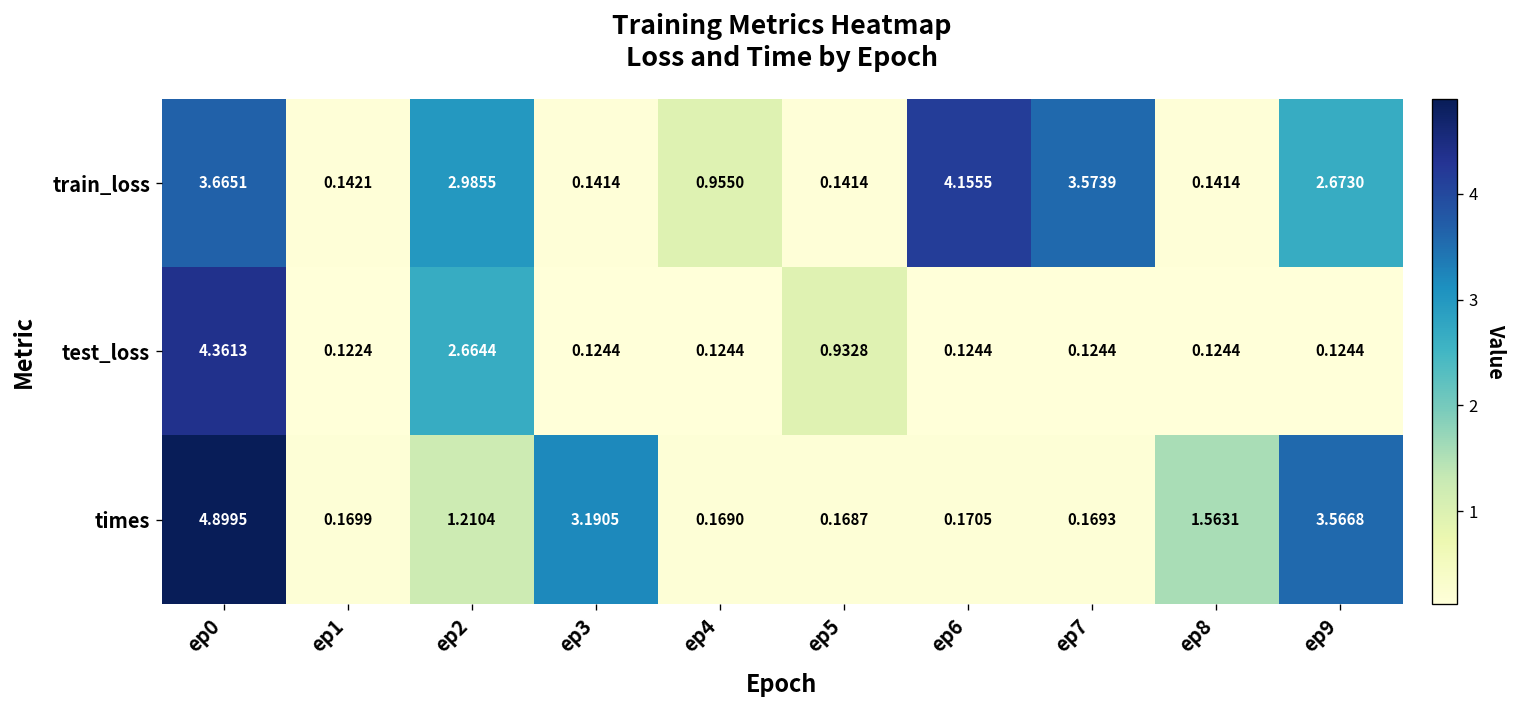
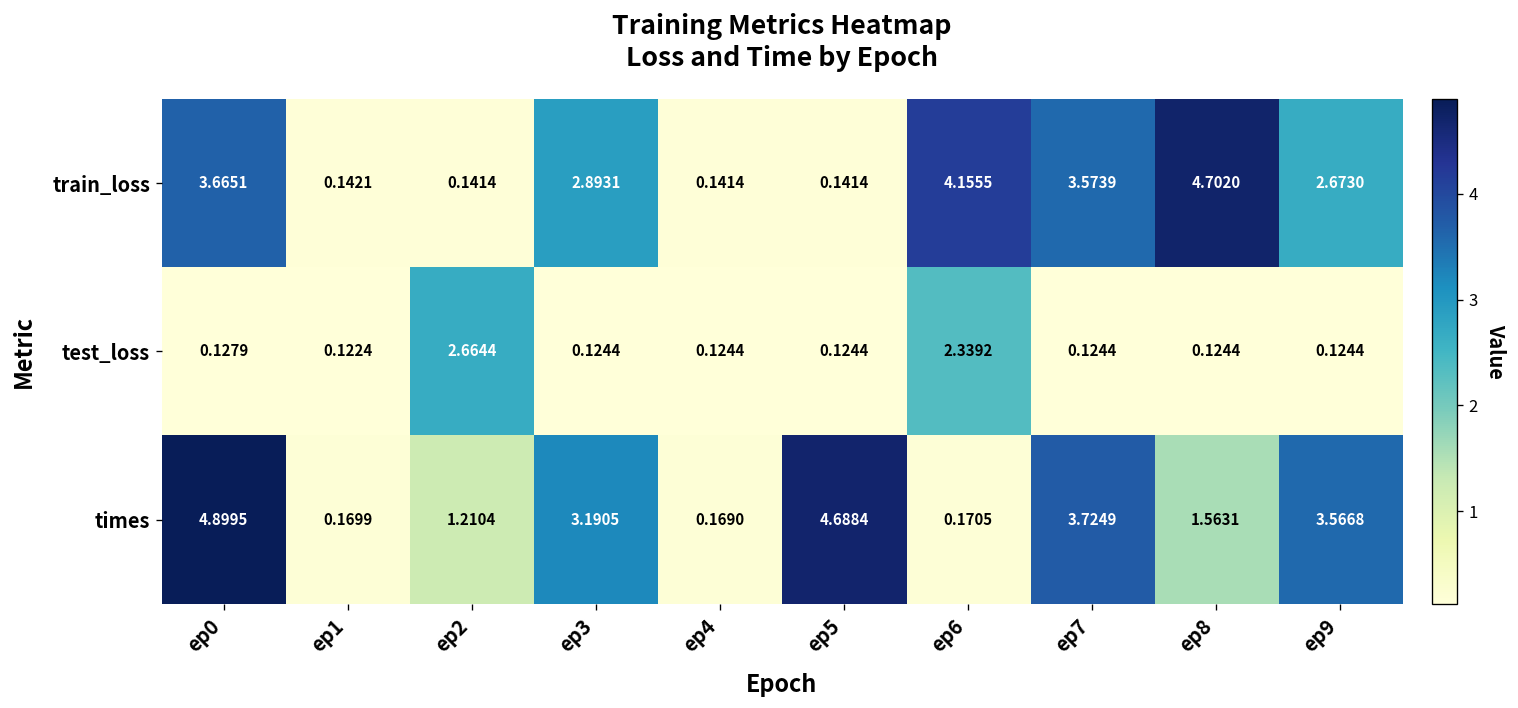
  {
    "train_loss": {
      "ep0": 3.6651,
      "ep1": 0.1421,
-     "ep2": 2.9855,
-     "ep3": 0.1414,
-     "ep4": 0.9550,
+     "ep2": 0.1414,
+     "ep3": 2.8931,
+     "ep4": 0.1414,
      "ep5": 0.1414,
      "ep6": 4.1555,
      "ep7": 3.5739,
-     "ep8": 0.1414,
+     "ep8": 4.7020,
      "ep9": 2.6730
    },
    "test_loss": {
-     "ep0": 4.3613,
+     "ep0": 0.1279,
      "ep1": 0.1224,
      "ep2": 2.6644,
      "ep3": 0.1244,
      "ep4": 0.1244,
-     "ep5": 0.9328,
-     "ep6": 0.1244,
+     "ep5": 0.1244,
+     "ep6": 2.3392,
      "ep7": 0.1244,
      "ep8": 0.1244,
      "ep9": 0.1244
    },
    "times": {
      "ep0": 4.8995,
      "ep1": 0.1699,
      "ep2": 1.2104,
      "ep3": 3.1905,
      "ep4": 0.1690,
-     "ep5": 0.1687,
+     "ep5": 4.6884,
      "ep6": 0.1705,
-     "ep7": 0.1693,
+     "ep7": 3.7249,
      "ep8": 1.5631,
      "ep9": 3.5668
    }
  }
